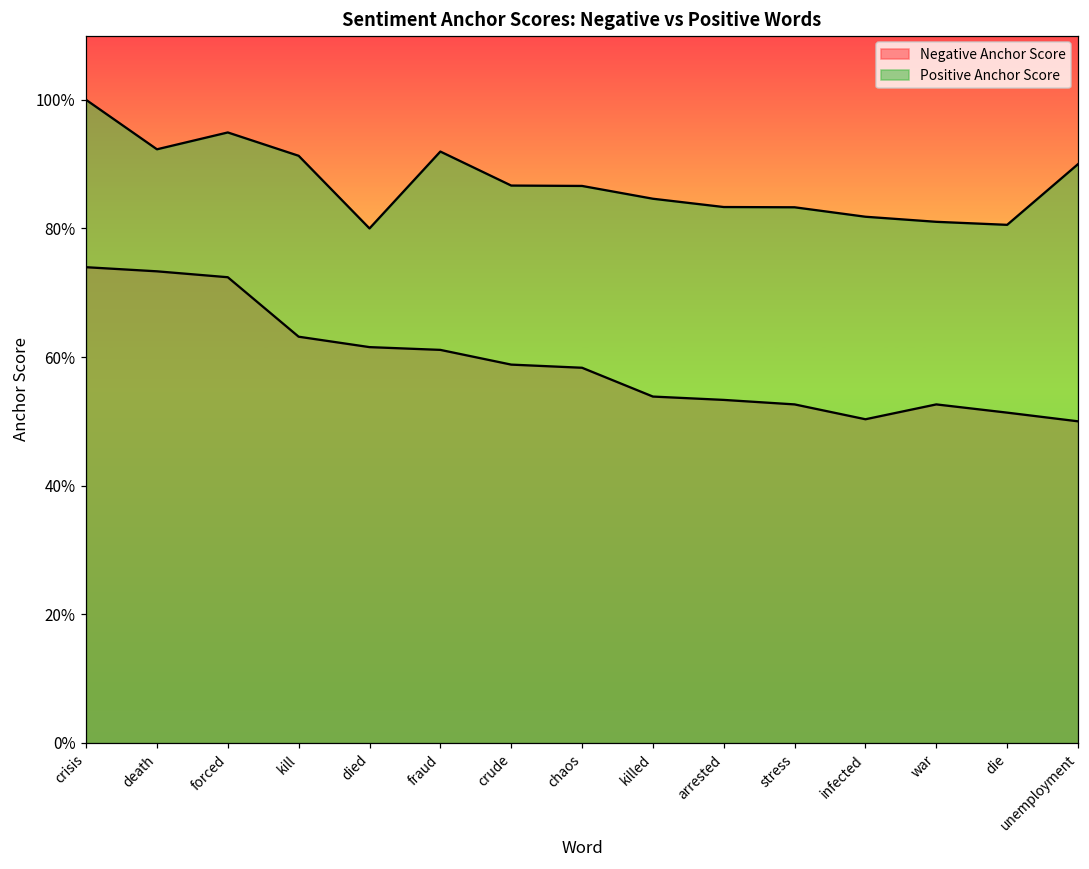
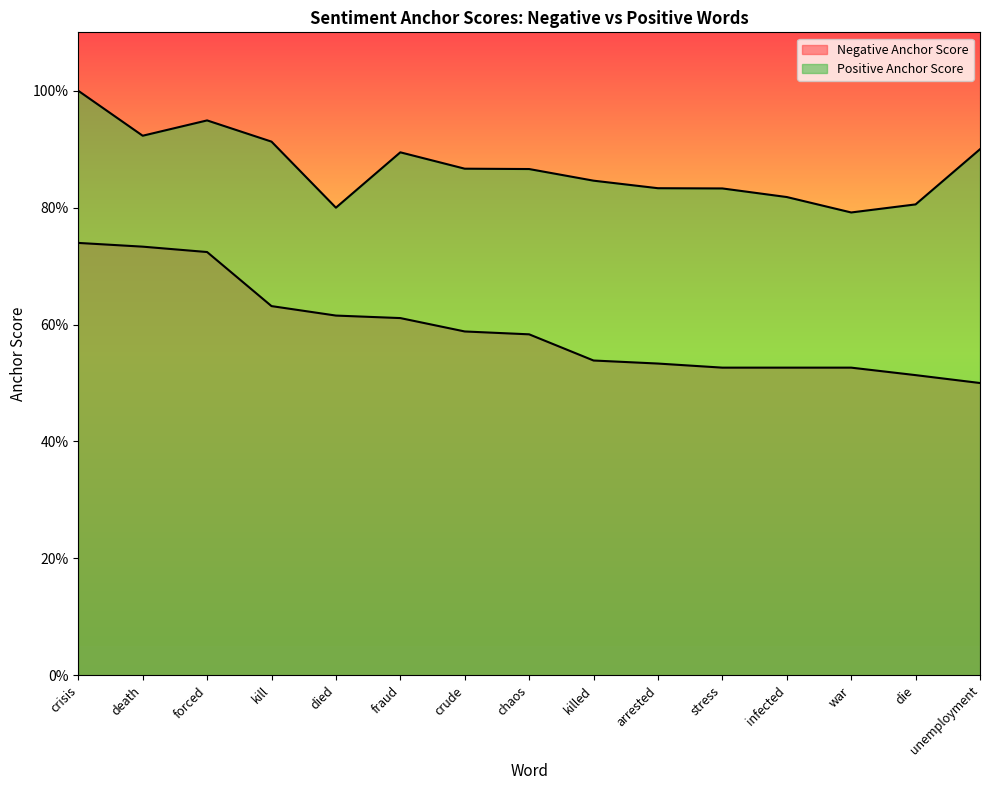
  {
    "Negative Anchor Score": {
      "crisis": "74%",
      "death": "73%",
      "forced": "72%",
      "kill": "63%",
      "died": "62%",
      "fraud": "61%",
      "crude": "59%",
      "chaos": "58%",
      "killed": "54%",
      "arrested": "53%",
      "stress": "53%",
-     "infected": "50%",
+     "infected": "53%",
      "war": "53%",
      "die": "51%",
      "unemployment": "50%"
    },
    "Positive Anchor Score": {
      "crisis": "100%",
      "death": "92%",
      "forced": "95%",
      "kill": "91%",
      "died": "80%",
-     "fraud": "92%",
+     "fraud": "89%",
      "crude": "87%",
      "chaos": "87%",
      "killed": "85%",
      "arrested": "83%",
      "stress": "83%",
      "infected": "82%",
-     "war": "81%",
+     "war": "79%",
      "die": "81%",
      "unemployment": "90%"
    }
  }
